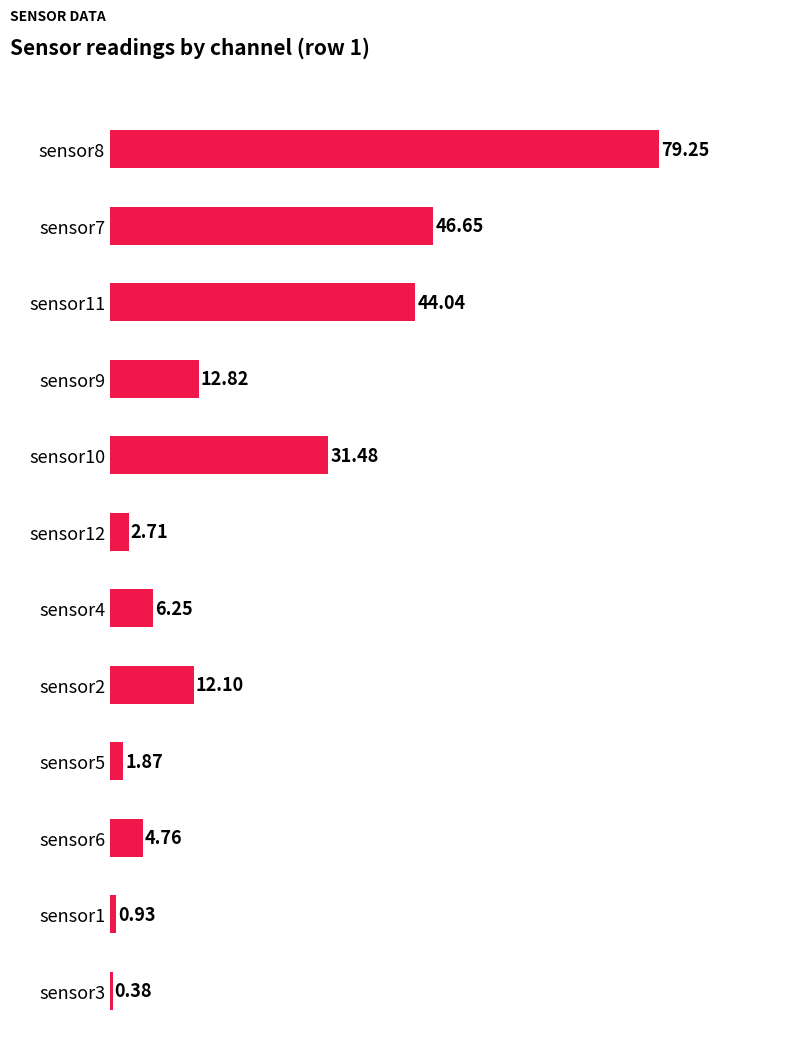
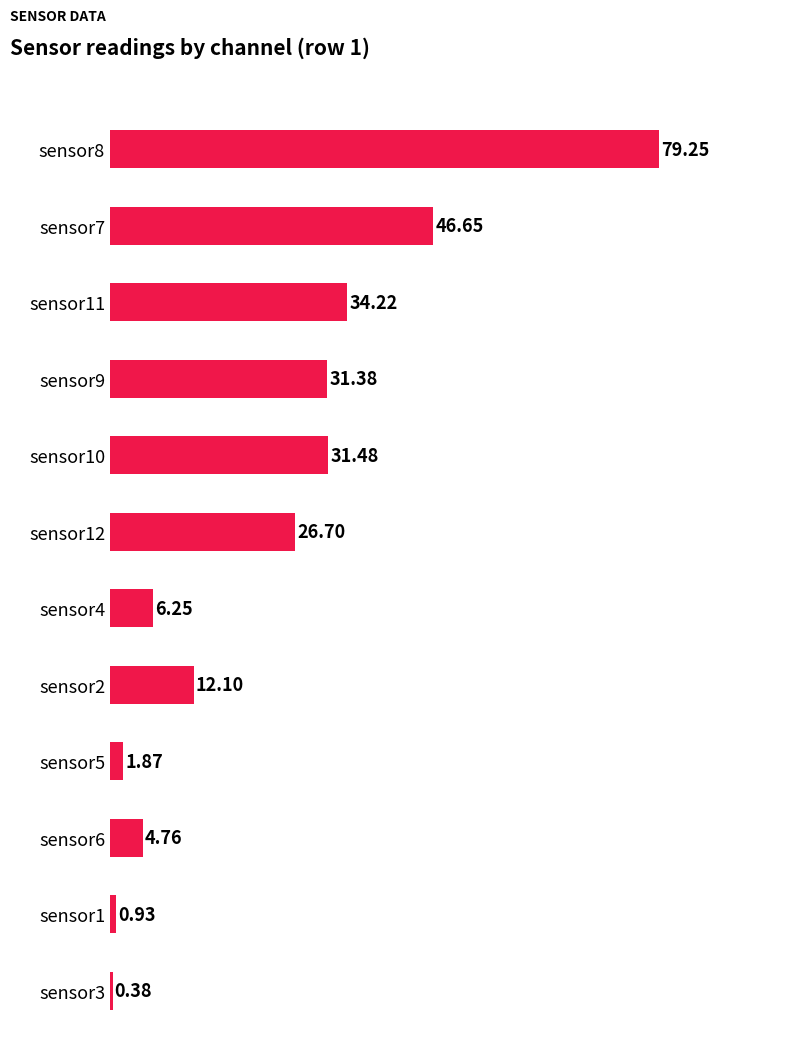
  {
    "sensor8": 79.25,
    "sensor7": 46.65,
-   "sensor11": 44.04,
-   "sensor9": 12.82,
+   "sensor11": 34.22,
+   "sensor9": 31.38,
    "sensor10": 31.48,
-   "sensor12": 2.71,
+   "sensor12": 26.70,
    "sensor4": 6.25,
    "sensor2": 12.10,
    "sensor5": 1.87,
    "sensor6": 4.76,
    "sensor1": 0.93,
    "sensor3": 0.38
  }
